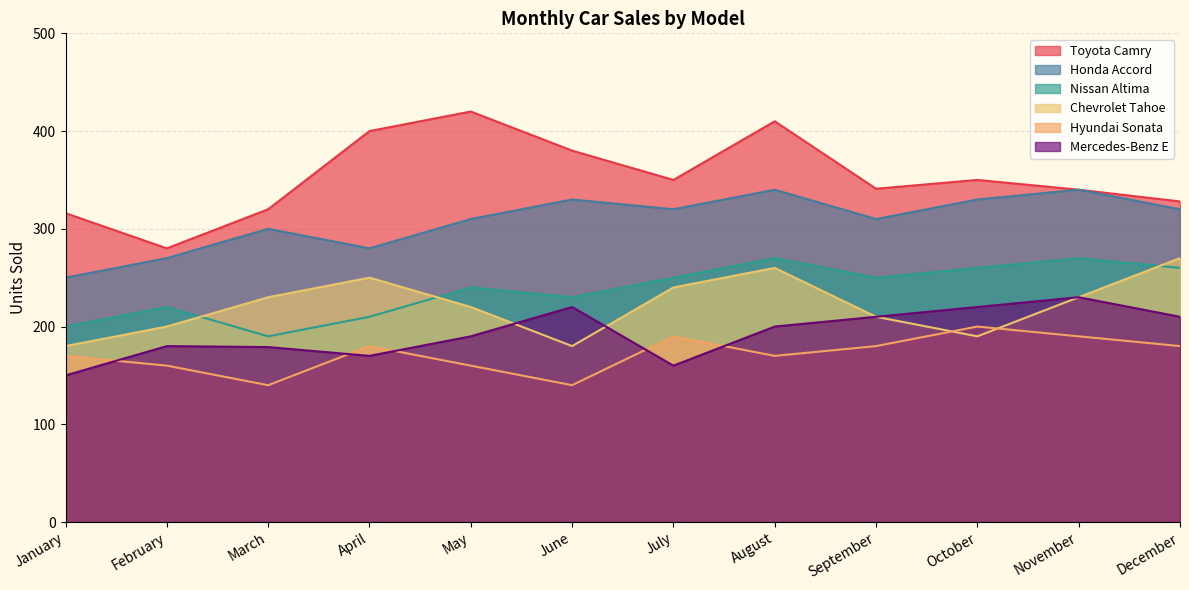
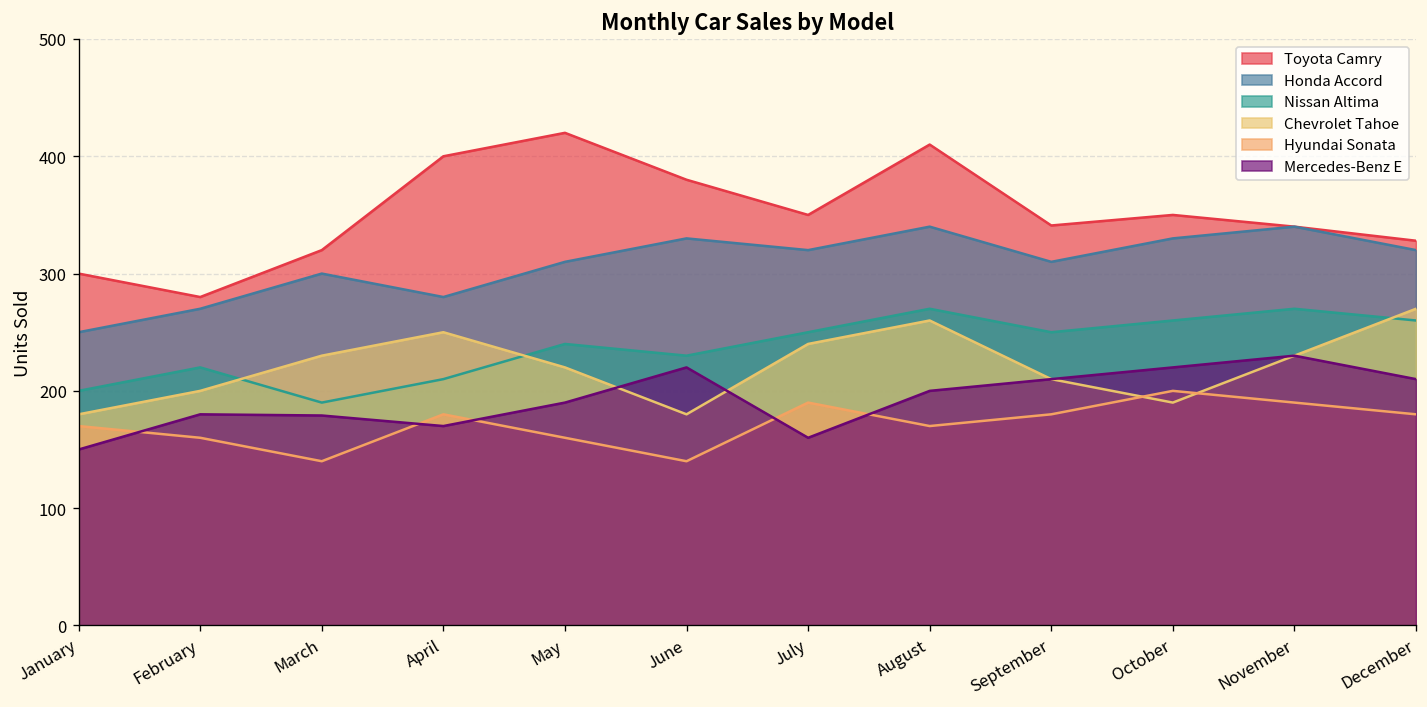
  {
    "Toyota Camry": {
-     "January": 320,
+     "January": 300,
      "February": 280,
      "March": 320,
      "April": 400,
      "May": 420,
      "June": 380,
      "July": 350,
      "August": 410,
      "September": 340,
      "October": 350,
      "December": 330
    },
    "Mercedes-Benz E": {
      "January": 150,
      "February": 180,
      "March": 180,
      "April": 170,
      "May": 190,
      "June": 220,
      "July": 160,
      "August": 200,
      "October": 220,
      "December": 210
    }
  }
